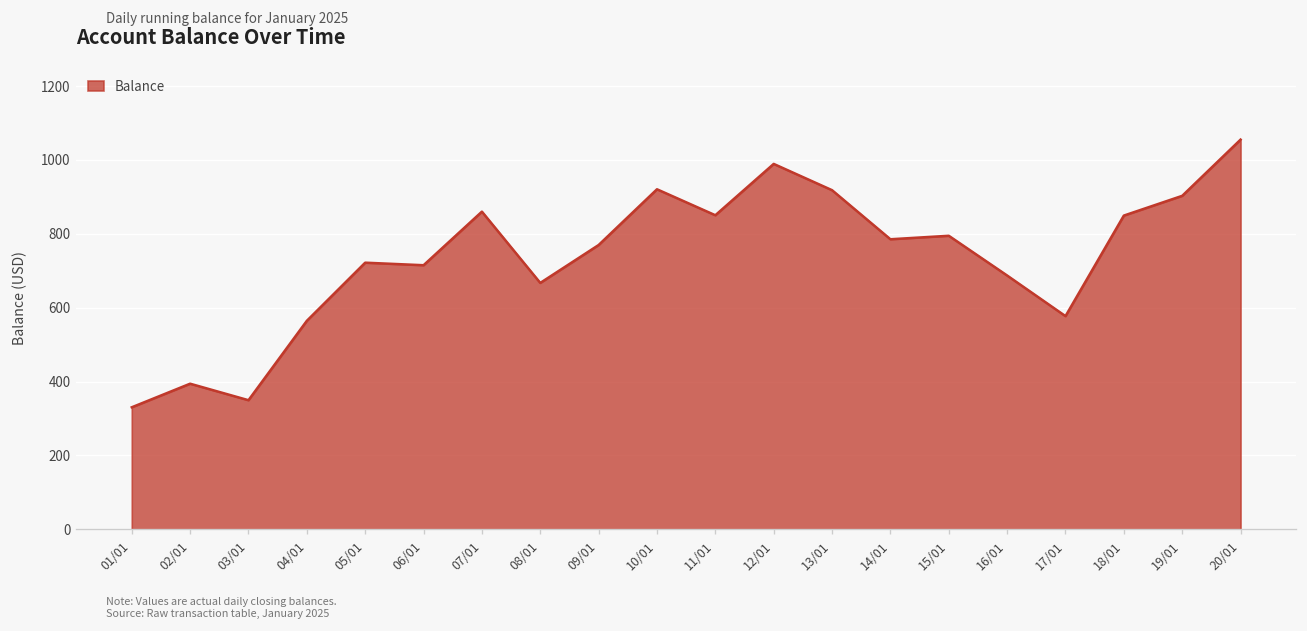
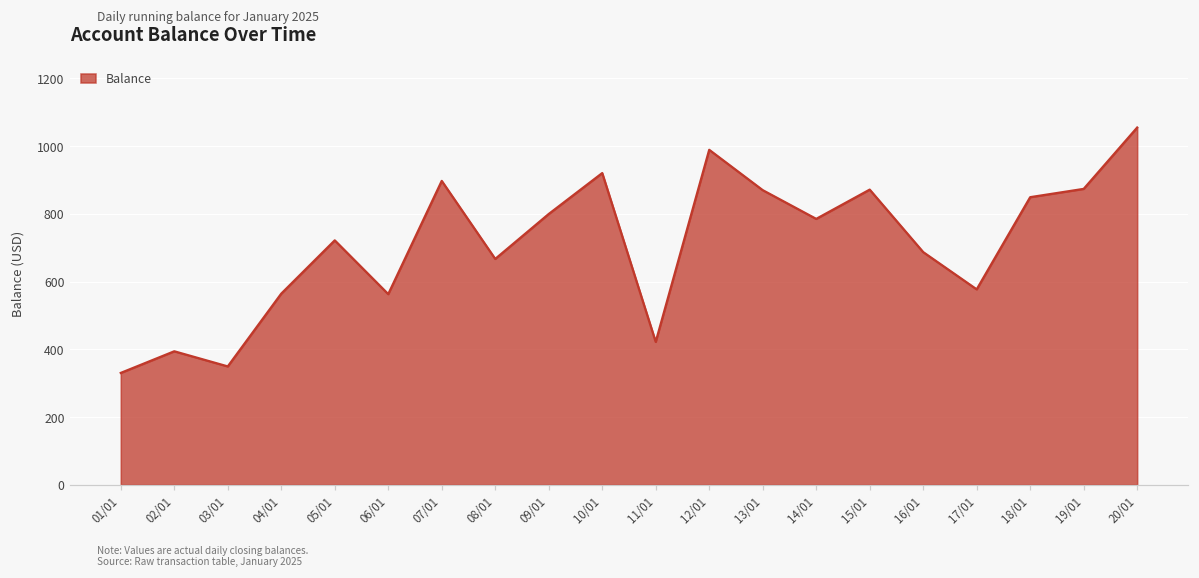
  {
    "01/01": 330,
    "02/01": 390,
    "03/01": 350,
    "04/01": 560,
    "05/01": 720,
-   "06/01": 710,
-   "07/01": 860,
+   "06/01": 560,
+   "07/01": 900,
    "08/01": 670,
-   "09/01": 770,
+   "09/01": 800,
    "10/01": 920,
-   "11/01": 850,
+   "11/01": 420,
    "12/01": 990,
-   "13/01": 920,
+   "13/01": 870,
    "14/01": 790,
-   "15/01": 790,
+   "15/01": 870,
    "16/01": 690,
    "17/01": 580,
    "18/01": 850,
-   "19/01": 900,
+   "19/01": 870,
    "20/01": 1050
  }
